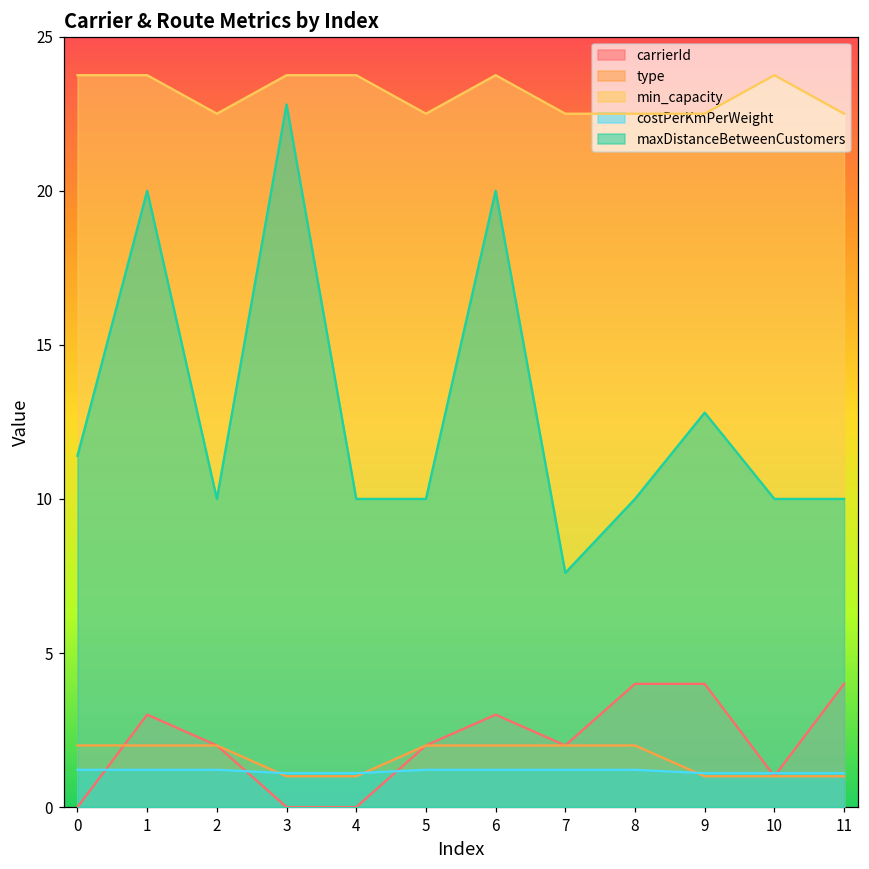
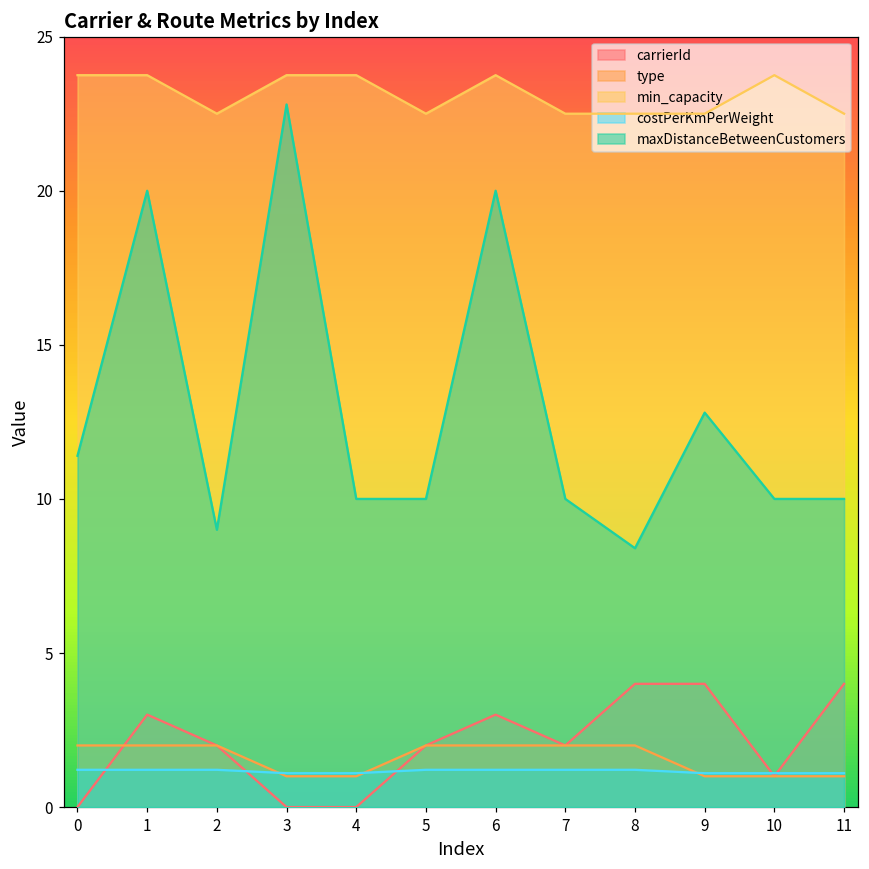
  {
    "costPerKmPerWeight": {
      "0": 1.2,
      "1": 1.2,
      "2": 1.2,
      "3": 1.1,
      "4": 1.1,
      "5": 1.2,
      "6": 1.2,
      "7": 1.2,
      "8": 1.2,
      "9": 1.1,
      "10": 1.1,
      "11": 1.1
    },
    "maxDistanceBetweenCustomers": {
      "0": 11.4,
      "1": 20.0,
-     "2": 10,
+     "2": 9,
      "3": 22.8,
      "4": 10.0,
      "5": 10.0,
      "6": 20.0,
-     "7": 7.6,
-     "8": 10.0,
+     "7": 10.0,
+     "8": 8.4,
      "9": 12.8,
      "10": 10.0,
      "11": 10.0
    }
  }
